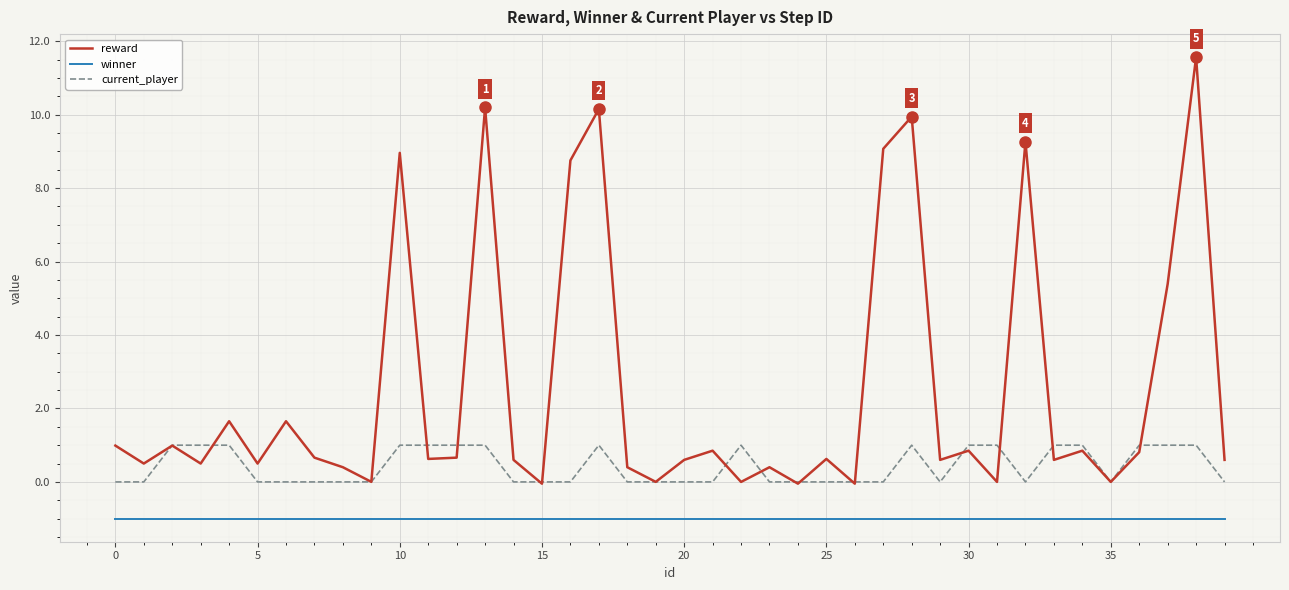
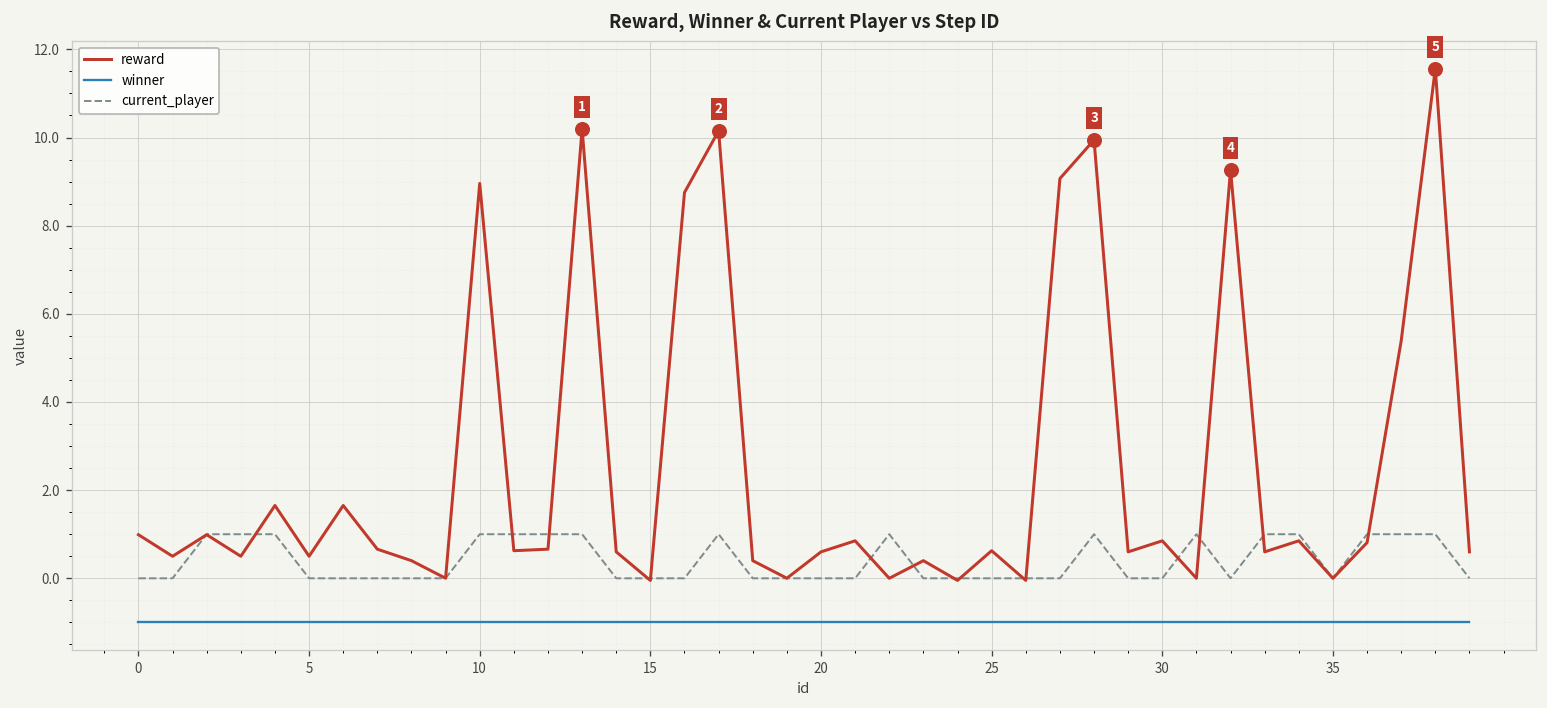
  {
    "winner": {
      "0": -1,
      "5": -1,
      "10": -1,
      "15": -1,
      "20": -1,
      "25": -1,
      "30": -1,
      "35": -1
    },
    "current_player": {
      "0": 0,
      "5": 0,
      "10": 1,
      "20": 0,
      "25": 0,
-     "30": 1
+     "30": 0
    }
  }
